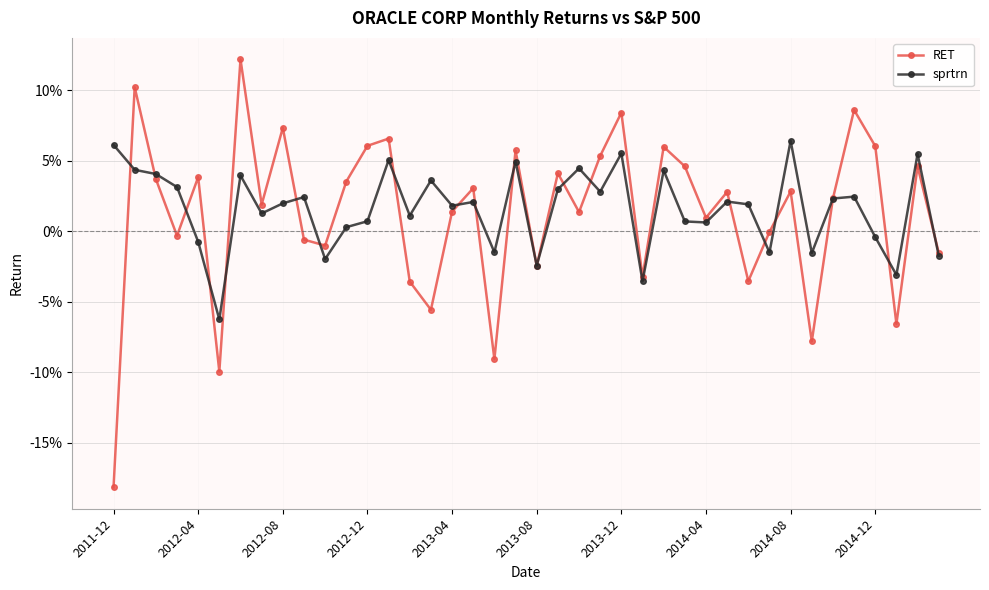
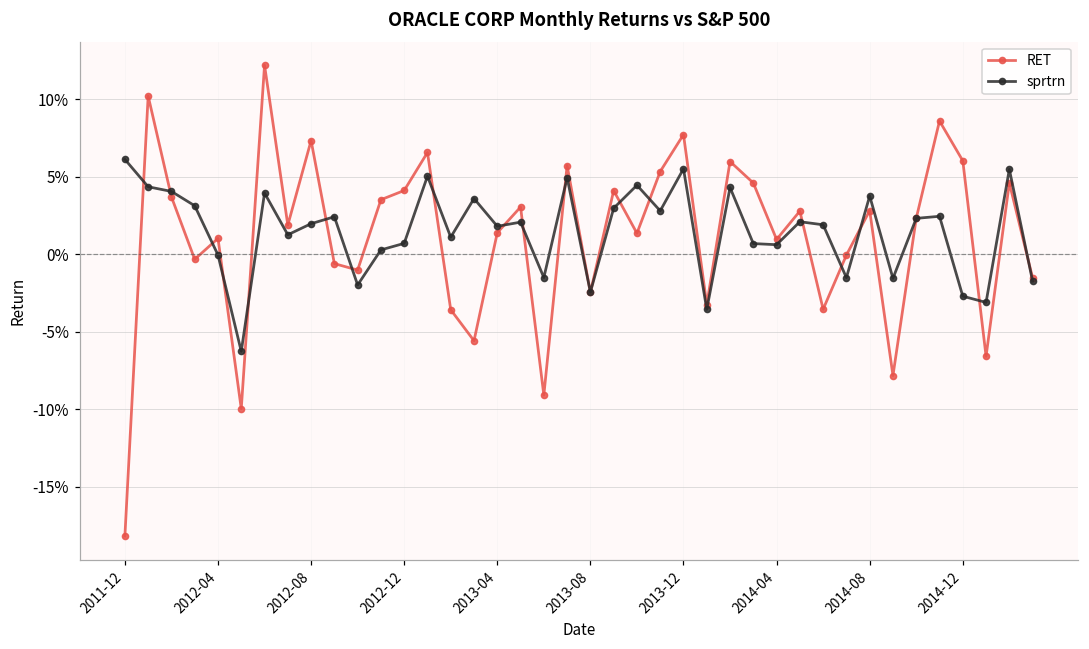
  {
    "RET": {
      "2011-12": "-18.2%",
-     "2012-04": "3.8%",
+     "2012-04": "1.0%",
      "2012-08": "7.3%",
-     "2012-12": "6.1%",
+     "2012-12": "4.1%",
      "2013-04": "1.4%",
-     "2013-12": "8.4%",
+     "2013-12": "7.7%",
      "2014-04": "1.0%",
      "2014-08": "2.8%",
      "2014-12": "6.0%"
    },
    "sprtrn": {
      "2011-12": "6.1%",
-     "2012-04": "-0.7%",
+     "2012-04": "0.0%",
      "2012-08": "2.0%",
      "2012-12": "0.7%",
      "2013-04": "1.8%",
      "2013-12": "5.5%",
      "2014-04": "0.6%",
-     "2014-08": "6.4%",
-     "2014-12": "-0.4%"
+     "2014-08": "3.8%",
+     "2014-12": "-2.7%"
    }
  }
